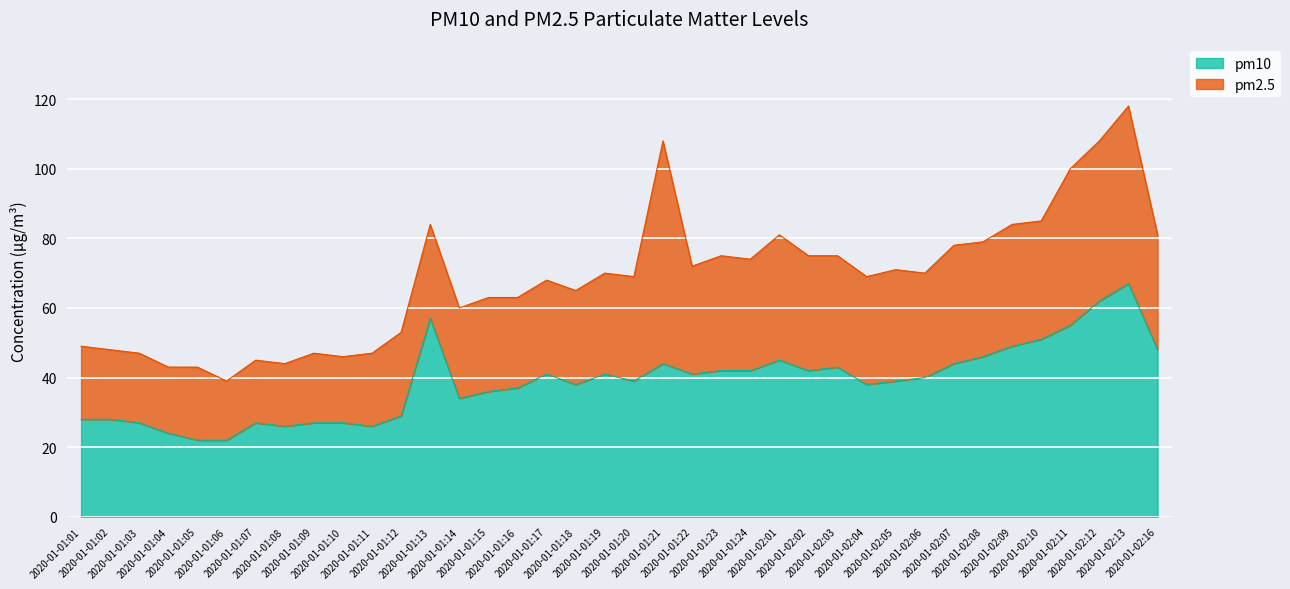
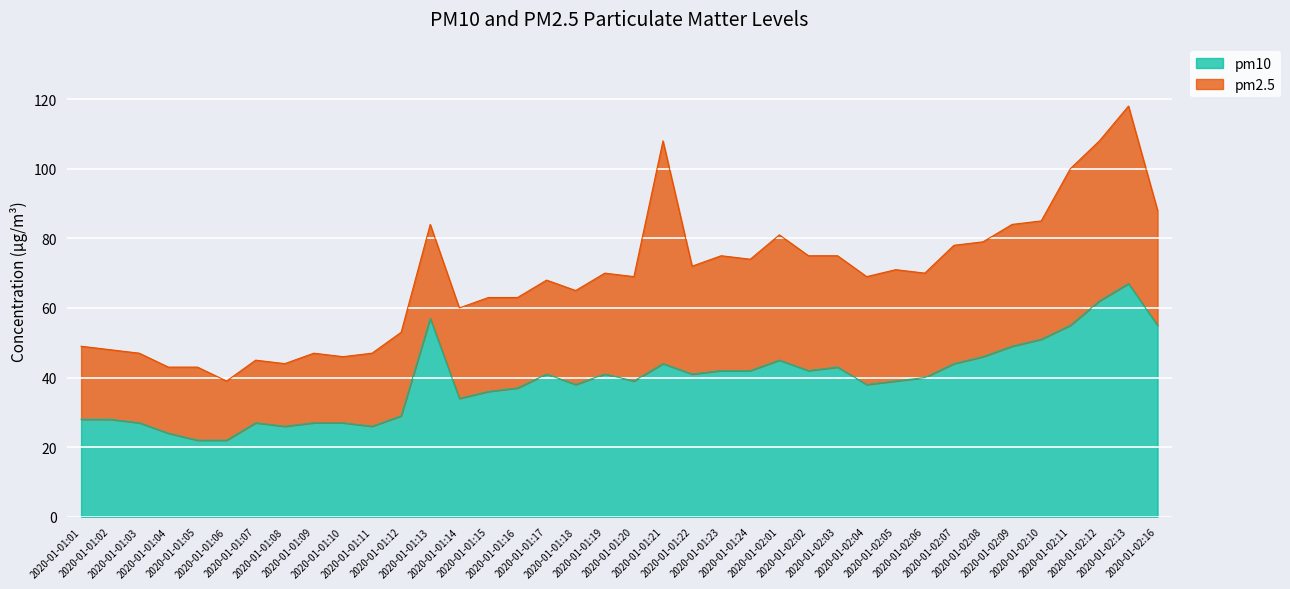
  {
    "pm10": {
      "2020-01-01:01": 28,
      "2020-01-01:02": 28,
      "2020-01-01:03": 27,
      "2020-01-01:04": 24,
      "2020-01-01:05": 22,
      "2020-01-01:06": 22,
      "2020-01-01:07": 27,
      "2020-01-01:08": 26,
      "2020-01-01:09": 27,
      "2020-01-01:10": 27,
      "2020-01-01:11": 26,
      "2020-01-01:12": 29,
      "2020-01-01:13": 57,
      "2020-01-01:14": 34,
      "2020-01-01:15": 36,
      "2020-01-01:16": 37,
      "2020-01-01:17": 41,
      "2020-01-01:18": 38,
      "2020-01-01:19": 41,
      "2020-01-01:20": 39,
      "2020-01-01:21": 44,
      "2020-01-01:22": 41,
      "2020-01-01:23": 42,
      "2020-01-01:24": 42,
      "2020-01-02:01": 45,
      "2020-01-02:02": 42,
      "2020-01-02:03": 43,
      "2020-01-02:04": 38,
      "2020-01-02:05": 39,
      "2020-01-02:06": 40,
      "2020-01-02:07": 44,
      "2020-01-02:08": 46,
      "2020-01-02:09": 49,
      "2020-01-02:10": 51,
      "2020-01-02:11": 55,
      "2020-01-02:12": 62,
      "2020-01-02:13": 67,
-     "2020-01-02:16": 48
+     "2020-01-02:16": 55
    },
    "pm2.5": {
      "2020-01-01:01": 21,
      "2020-01-01:02": 20,
      "2020-01-01:03": 20,
      "2020-01-01:04": 19,
      "2020-01-01:05": 21,
      "2020-01-01:06": 17,
      "2020-01-01:07": 18,
      "2020-01-01:08": 18,
      "2020-01-01:09": 20,
      "2020-01-01:10": 19,
      "2020-01-01:11": 21,
      "2020-01-01:12": 24,
      "2020-01-01:13": 27,
      "2020-01-01:14": 26,
      "2020-01-01:15": 27,
      "2020-01-01:16": 26,
      "2020-01-01:17": 27,
      "2020-01-01:18": 27,
      "2020-01-01:19": 29,
      "2020-01-01:20": 30,
      "2020-01-01:21": 64,
      "2020-01-01:22": 31,
      "2020-01-01:23": 33,
      "2020-01-01:24": 32,
      "2020-01-02:01": 36,
      "2020-01-02:02": 33,
      "2020-01-02:03": 32,
      "2020-01-02:04": 31,
      "2020-01-02:05": 32,
      "2020-01-02:06": 30,
      "2020-01-02:07": 34,
      "2020-01-02:08": 33,
      "2020-01-02:09": 35,
      "2020-01-02:10": 34,
      "2020-01-02:11": 45,
      "2020-01-02:12": 46,
      "2020-01-02:13": 51,
      "2020-01-02:16": 33
    }
  }
